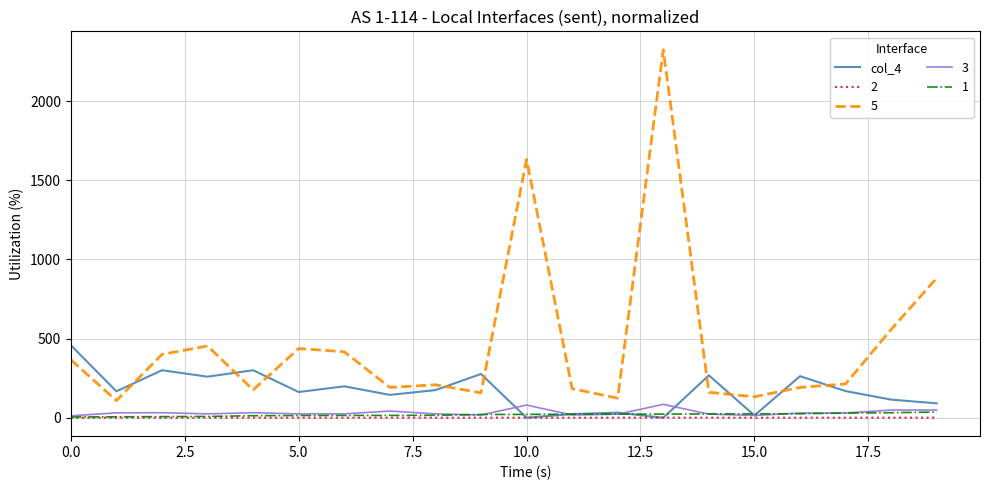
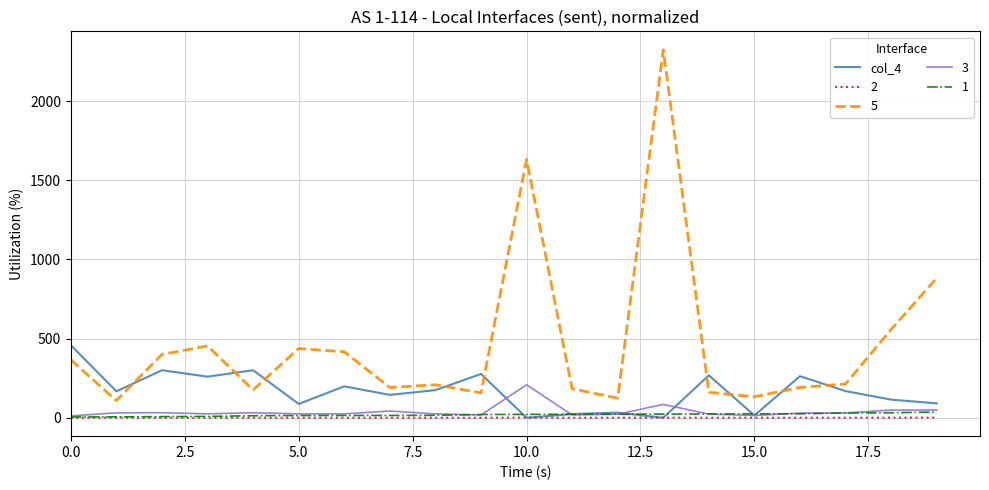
  {
    "col_4": {
      "0.0": 460,
-     "5.0": 160
+     "5.0": 90
    },
    "5": {
      "0.0": 370,
      "5.0": 440,
      "10.0": 1630,
      "15.0": 130
    },
    "3": {
-     "10.0": 80
+     "10.0": 210
    },
    "1": {
      "10.0": 20
    }
  }
